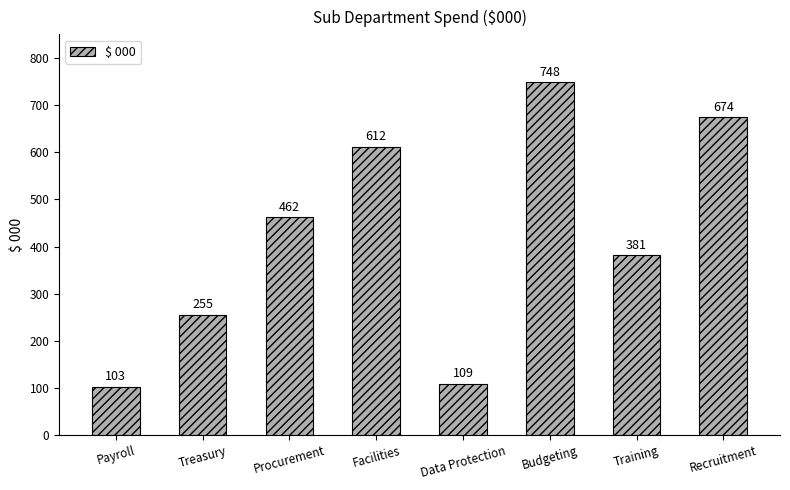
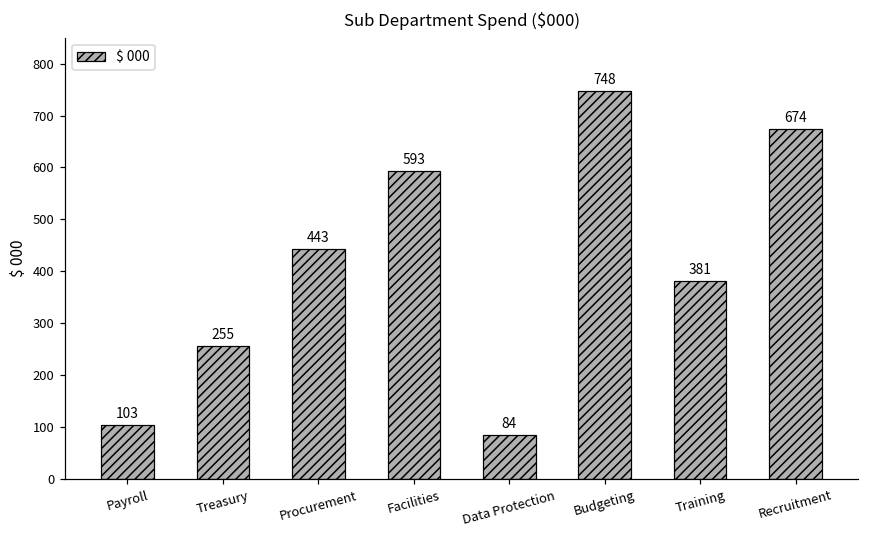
  {
    "Payroll": 103,
    "Treasury": 255,
-   "Procurement": 462,
-   "Facilities": 612,
-   "Data Protection": 109,
+   "Procurement": 443,
+   "Facilities": 593,
+   "Data Protection": 84,
    "Budgeting": 748,
    "Training": 381,
    "Recruitment": 674
  }
